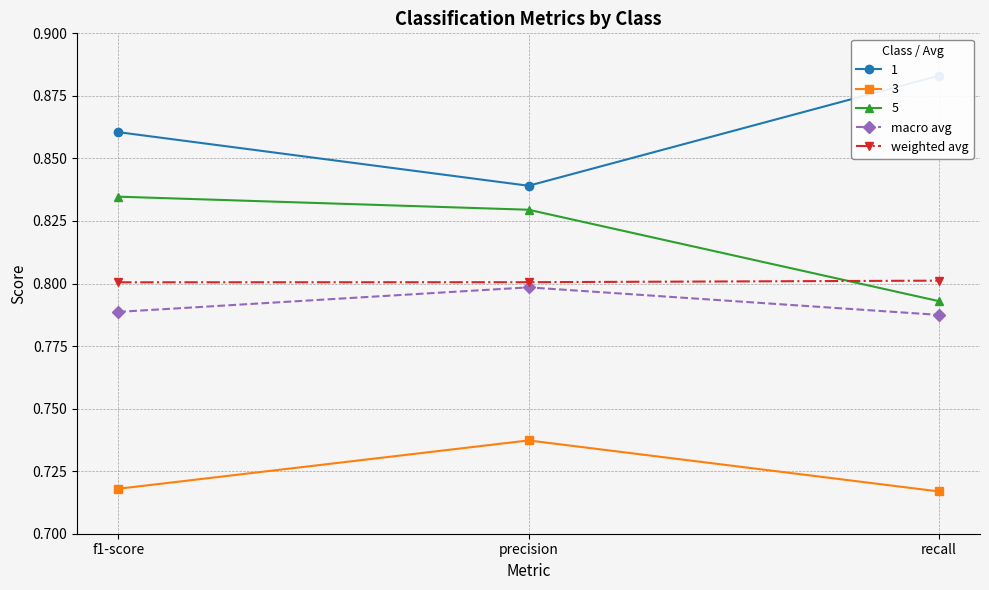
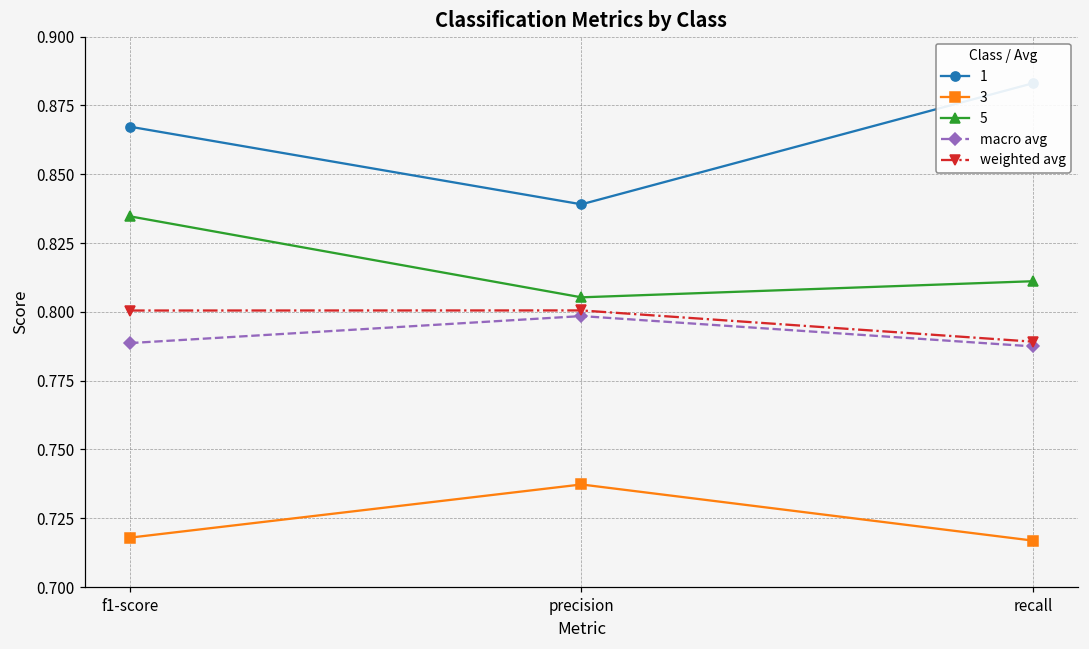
  {
    "1": {
-     "f1-score": 0.861,
+     "f1-score": 0.867,
      "precision": 0.839
    },
    "3": {
      "f1-score": 0.718,
      "precision": 0.737,
      "recall": 0.717
    },
    "5": {
      "f1-score": 0.835,
-     "precision": 0.829,
-     "recall": 0.793
+     "precision": 0.805,
+     "recall": 0.811
    },
    "macro avg": {
      "f1-score": 0.789,
      "precision": 0.798,
      "recall": 0.787
    },
    "weighted avg": {
      "f1-score": 0.800,
      "precision": 0.801,
-     "recall": 0.801
+     "recall": 0.789
    }
  }
